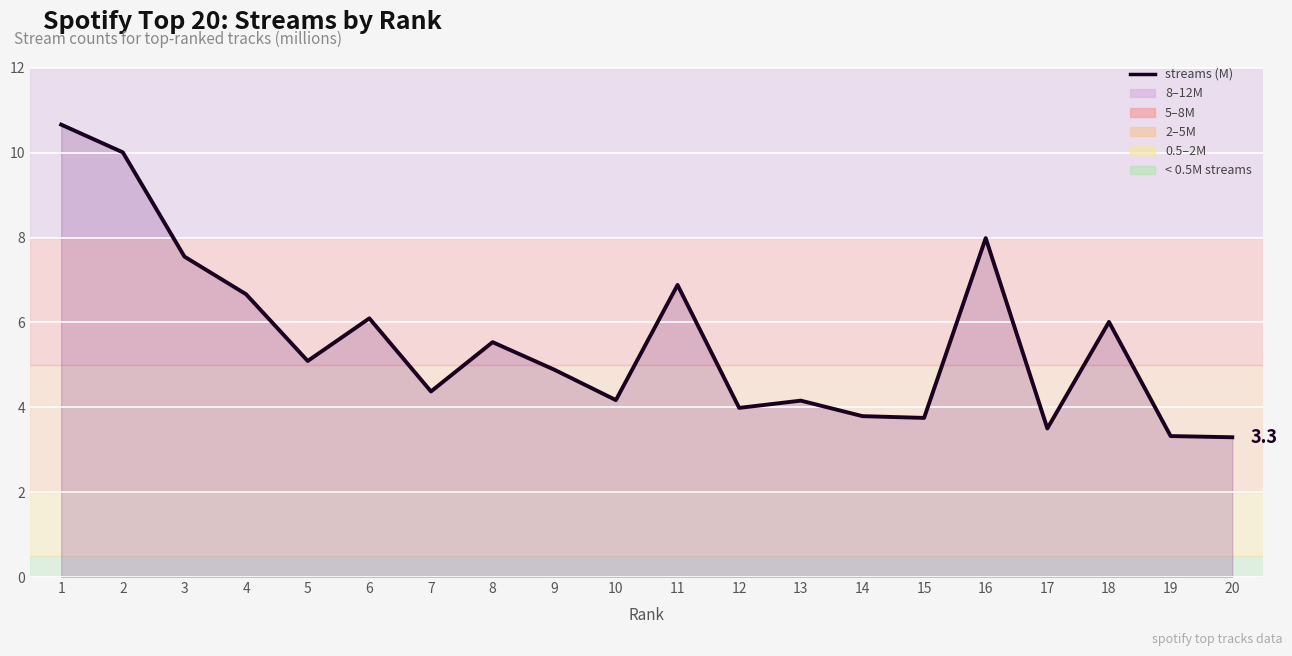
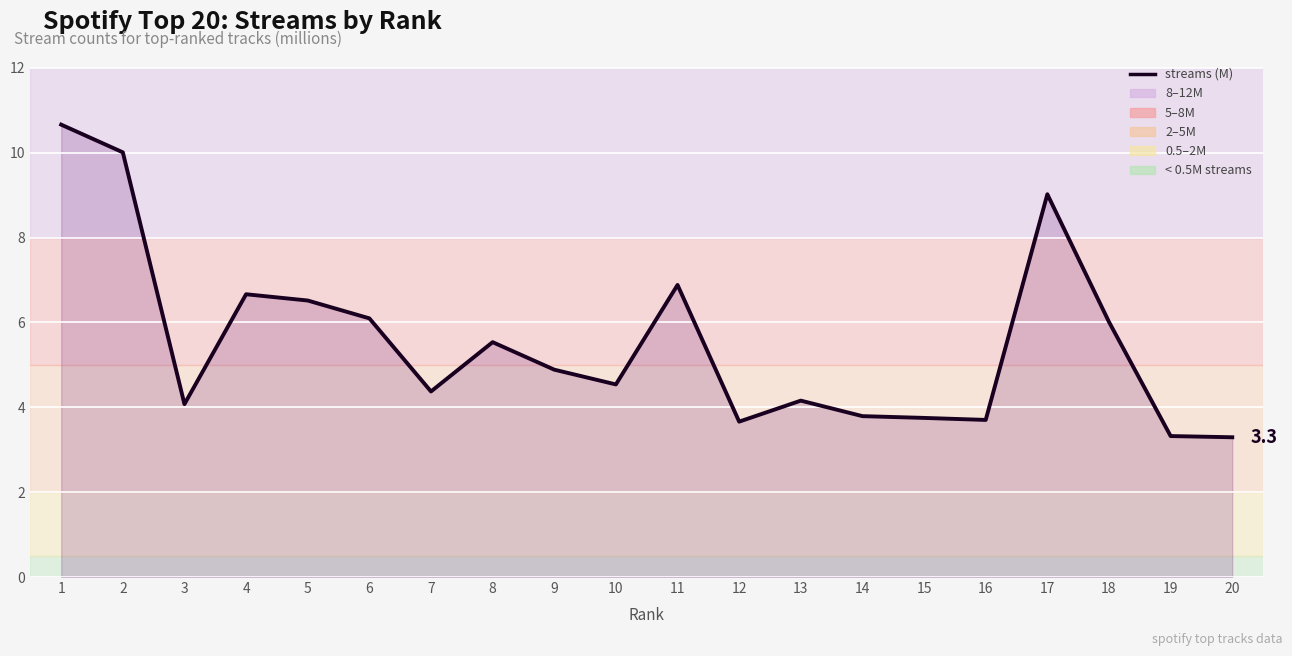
  {
    "1": 10.7,
    "2": 10.0,
-   "3": 7.6,
+   "3": 4.1,
    "4": 6.7,
-   "5": 5.1,
+   "5": 6.5,
    "6": 6.1,
    "7": 4.4,
    "8": 5.5,
    "9": 4.9,
-   "10": 4.2,
+   "10": 4.5,
    "11": 6.9,
-   "12": 4.0,
+   "12": 3.7,
    "13": 4.2,
    "14": 3.8,
    "15": 3.7,
-   "16": 8.0,
-   "17": 3.5,
+   "16": 3.7,
+   "17": 9.0,
    "18": 6.0,
    "19": 3.3
  }
